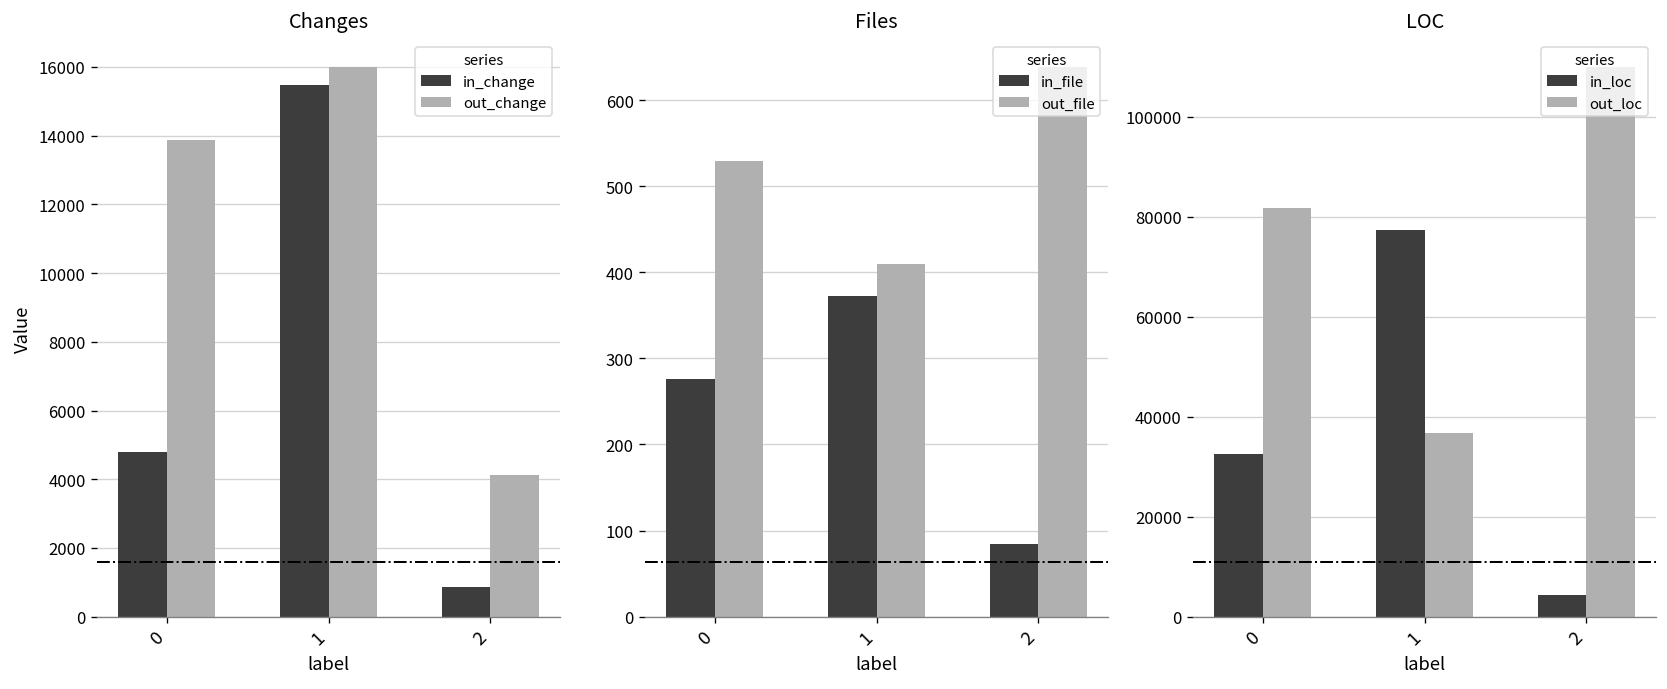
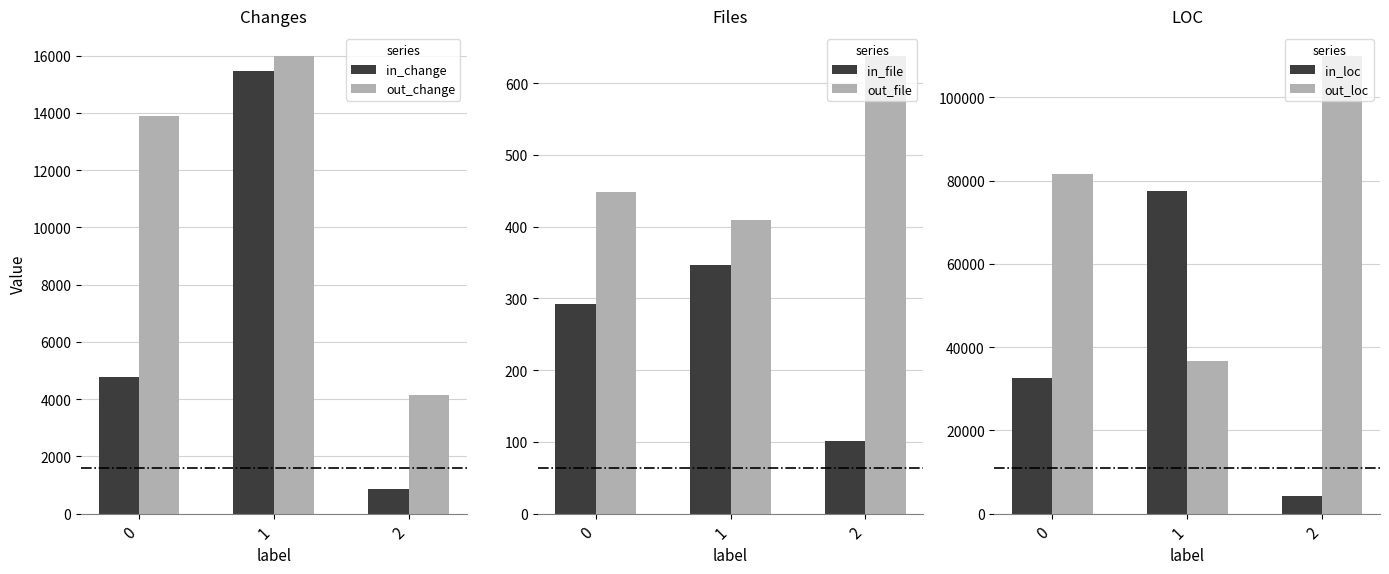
  {
    "Changes": {
      "in_change": {
        "0": 4800,
        "1": 15500,
        "2": 900
      },
      "out_change": {
        "0": 13900,
        "1": 16000,
        "2": 4100
      }
    },
    "Files": {
      "in_file": {
-       "0": 280,
-       "1": 370,
-       "2": 80
+       "0": 290,
+       "1": 350,
+       "2": 100
      },
      "out_file": {
-       "0": 530,
+       "0": 450,
        "1": 410
      }
    },
    "LOC": {
      "in_loc": {
        "0": 32000,
        "1": 77000,
        "2": 4000
      },
      "out_loc": {
        "0": 82000,
        "1": 37000
      }
    }
  }
